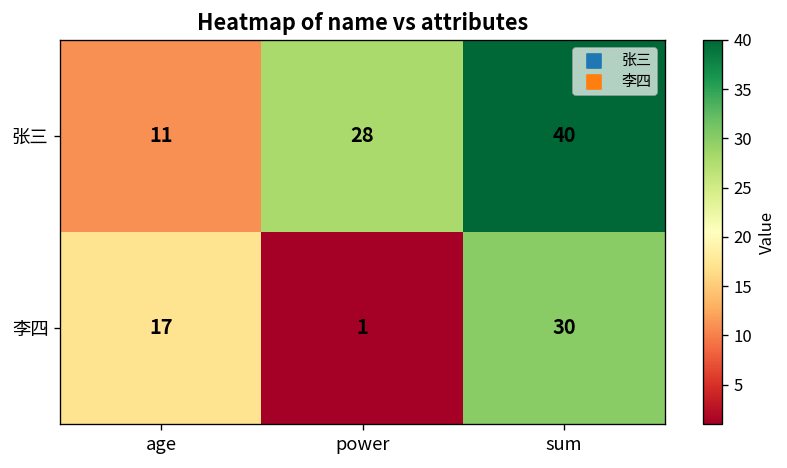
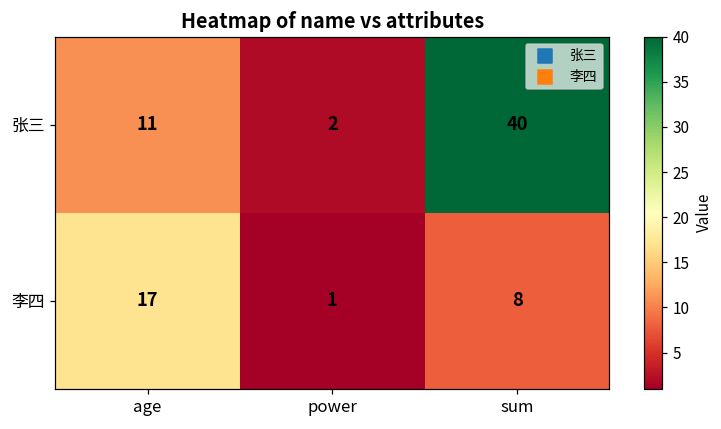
  {
    "张三": {
      "age": 11,
-     "power": 28,
+     "power": 2,
      "sum": 40
    },
    "李四": {
      "age": 17,
      "power": 1,
-     "sum": 30
+     "sum": 8
    }
  }
